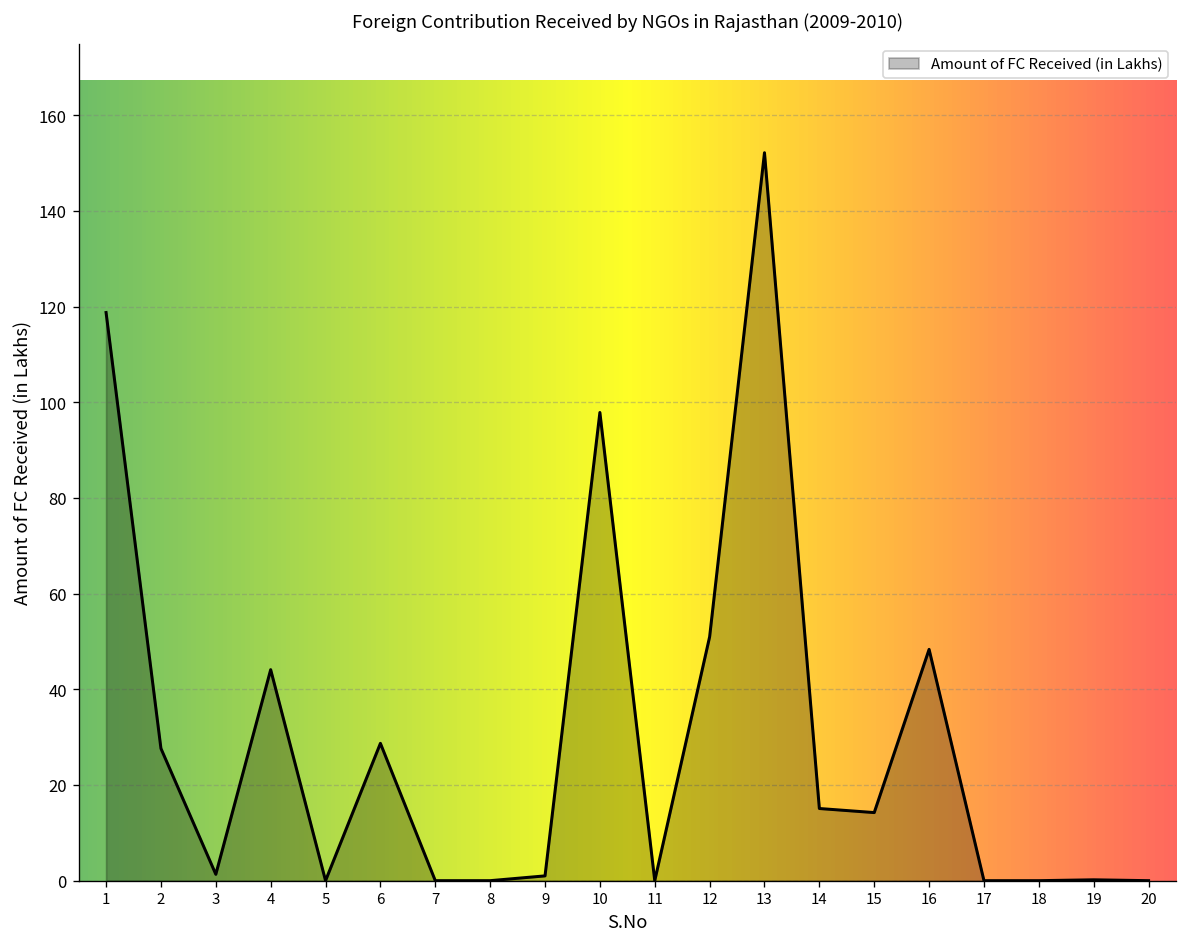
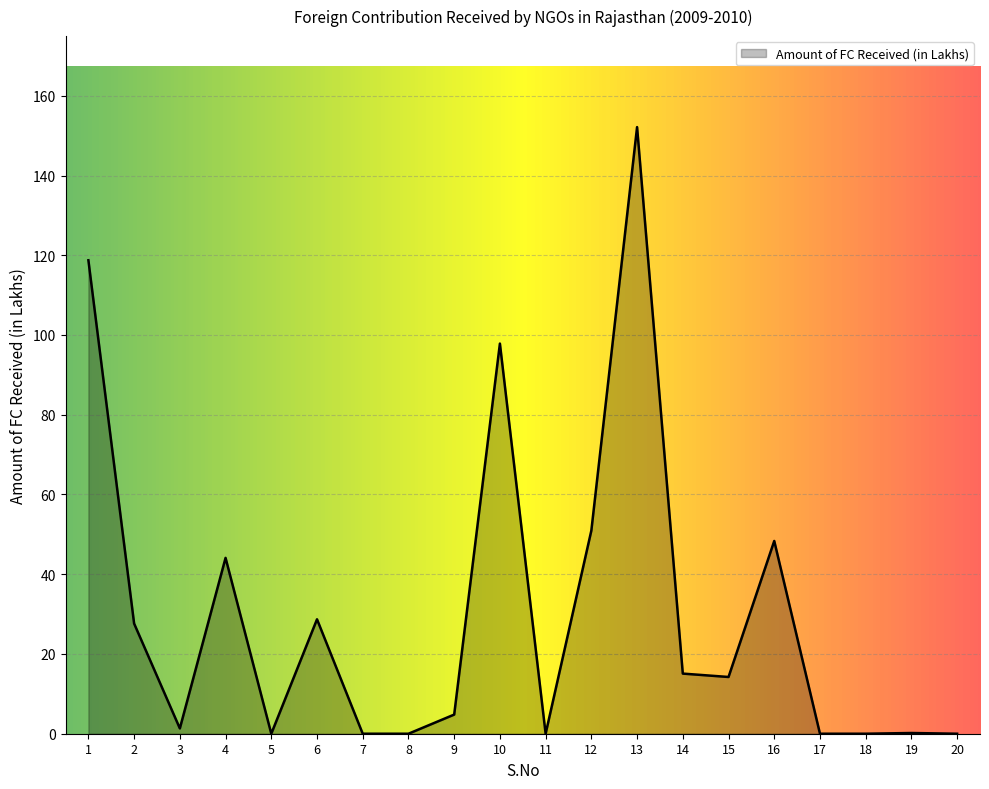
  {
    "1": 119,
    "2": 28,
    "3": 1,
    "4": 44,
    "5": 0,
    "6": 29,
    "7": 0,
    "8": 0,
-   "9": 1,
+   "9": 5,
    "10": 98,
    "11": 0,
    "12": 51,
    "13": 152,
    "14": 15,
    "15": 14,
    "16": 48,
    "17": 0,
    "18": 0,
    "19": 0,
    "20": 0
  }
